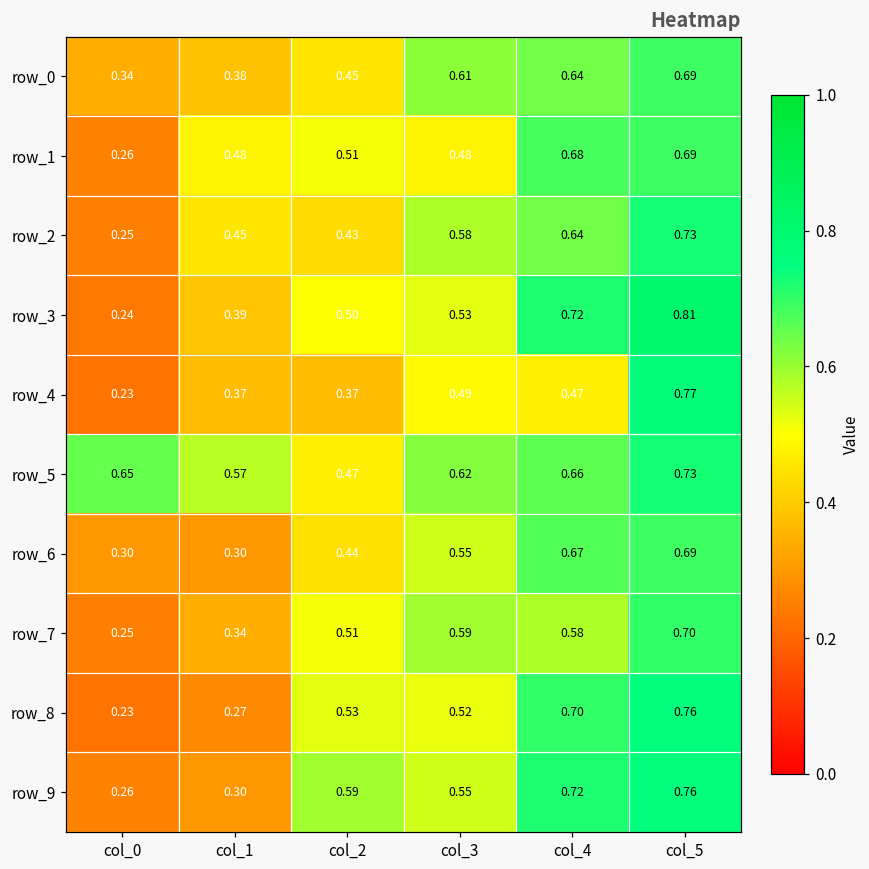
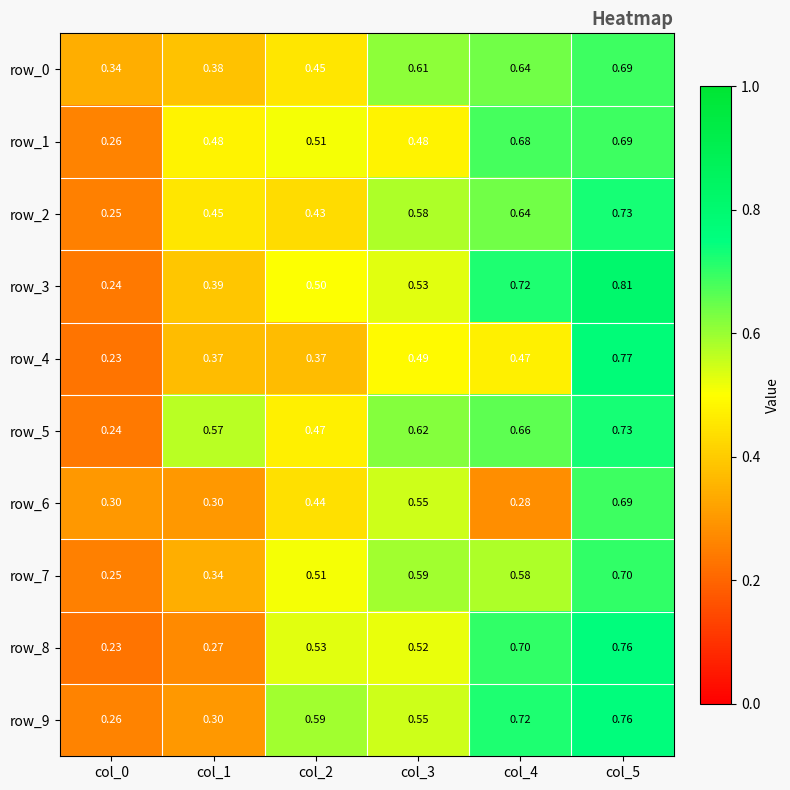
  {
    "row_0": {
      "col_0": 0.34,
      "col_1": 0.38,
      "col_2": 0.45,
      "col_3": 0.61,
      "col_4": 0.64,
      "col_5": 0.69
    },
    "row_1": {
      "col_0": 0.26,
      "col_1": 0.48,
      "col_2": 0.51,
      "col_3": 0.48,
      "col_4": 0.68,
      "col_5": 0.69
    },
    "row_2": {
      "col_0": 0.25,
      "col_1": 0.45,
      "col_2": 0.43,
      "col_3": 0.58,
      "col_4": 0.64,
      "col_5": 0.73
    },
    "row_3": {
      "col_0": 0.24,
      "col_1": 0.39,
      "col_2": 0.50,
      "col_3": 0.53,
      "col_4": 0.72,
      "col_5": 0.81
    },
    "row_4": {
      "col_0": 0.23,
      "col_1": 0.37,
      "col_2": 0.37,
      "col_3": 0.49,
      "col_4": 0.47,
      "col_5": 0.77
    },
    "row_5": {
-     "col_0": 0.65,
+     "col_0": 0.24,
      "col_1": 0.57,
      "col_2": 0.47,
      "col_3": 0.62,
      "col_4": 0.66,
      "col_5": 0.73
    },
    "row_6": {
      "col_0": 0.30,
      "col_1": 0.30,
      "col_2": 0.44,
      "col_3": 0.55,
-     "col_4": 0.67,
+     "col_4": 0.28,
      "col_5": 0.69
    },
    "row_7": {
      "col_0": 0.25,
      "col_1": 0.34,
      "col_2": 0.51,
      "col_3": 0.59,
      "col_4": 0.58,
      "col_5": 0.70
    },
    "row_8": {
      "col_0": 0.23,
      "col_1": 0.27,
      "col_2": 0.53,
      "col_3": 0.52,
      "col_4": 0.70,
      "col_5": 0.76
    },
    "row_9": {
      "col_0": 0.26,
      "col_1": 0.30,
      "col_2": 0.59,
      "col_3": 0.55,
      "col_4": 0.72,
      "col_5": 0.76
    }
  }
